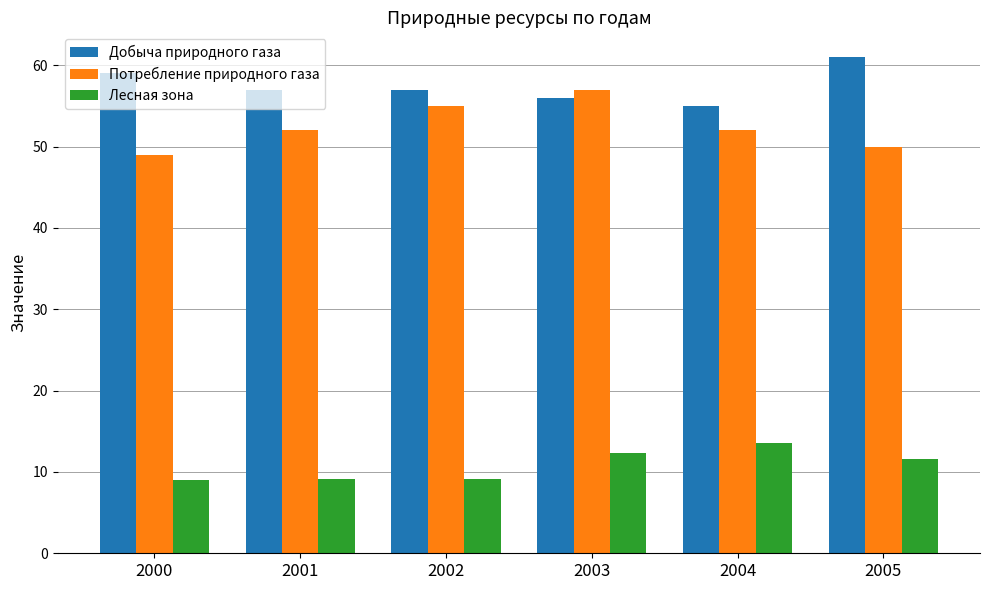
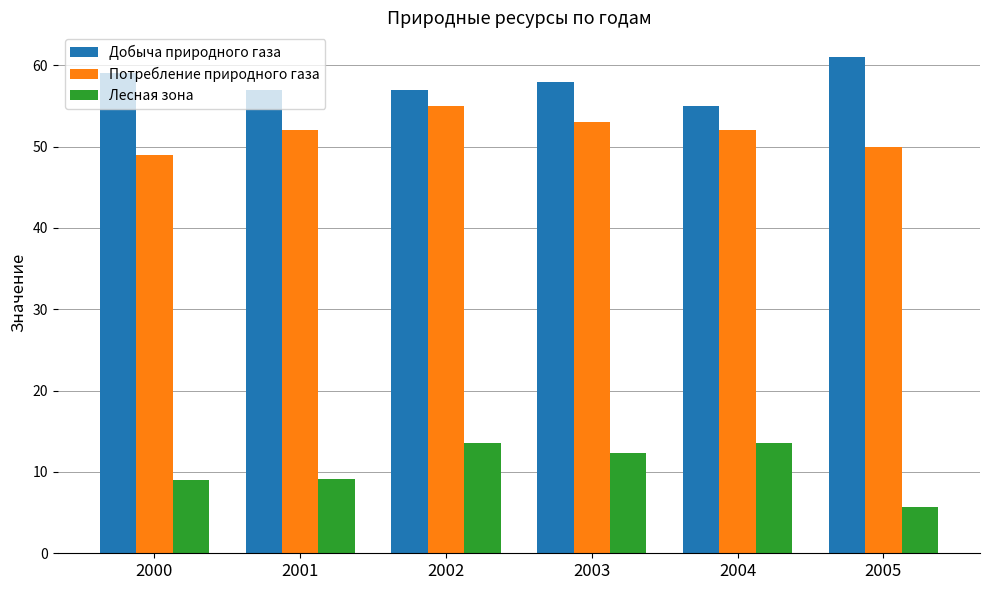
  {
    "Добыча природного газа": {
      "2002": 57,
-     "2003": 56,
+     "2003": 58,
      "2004": 55,
      "2005": 61
    },
    "Потребление природного газа": {
      "2000": 49,
      "2001": 52,
      "2002": 55,
-     "2003": 57,
+     "2003": 53,
      "2004": 52,
      "2005": 50
    },
    "Лесная зона": {
      "2000": 9,
      "2001": 9,
-     "2002": 9,
+     "2002": 14,
      "2003": 12,
      "2004": 14,
-     "2005": 12
+     "2005": 6
    }
  }
